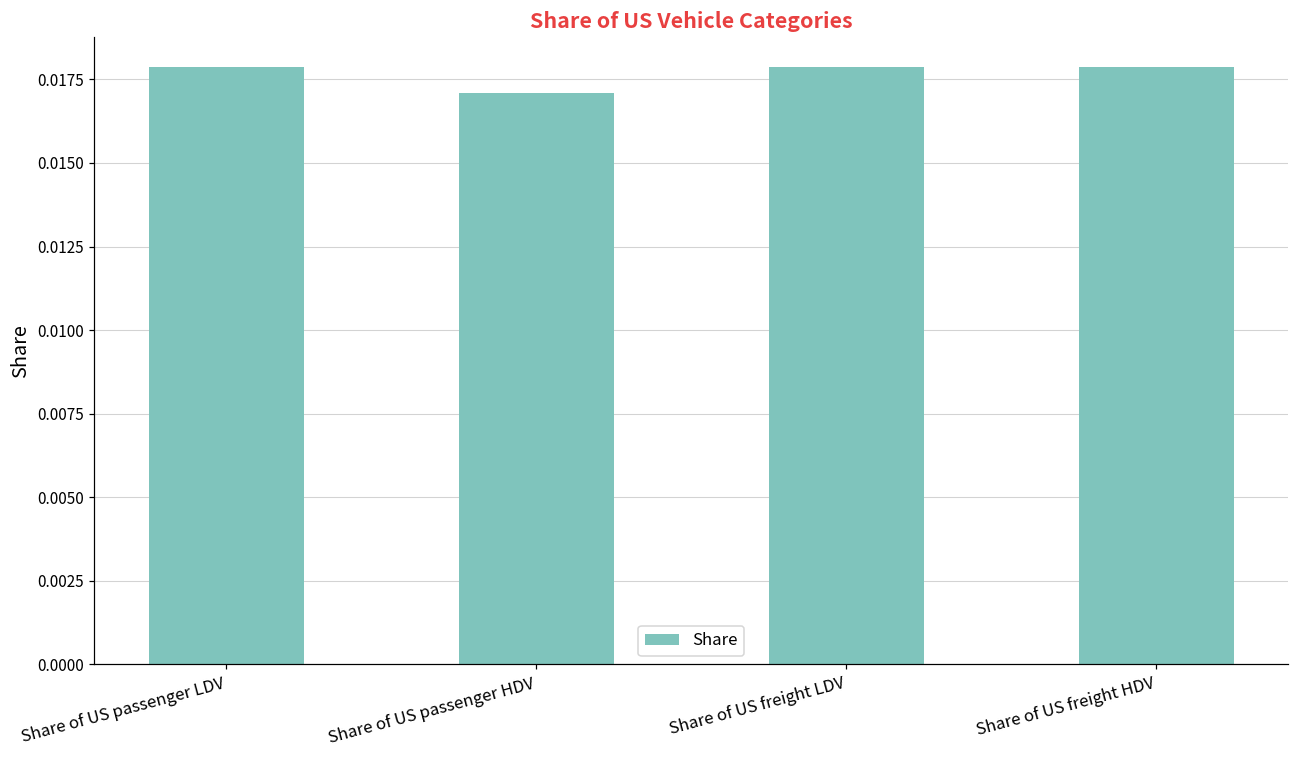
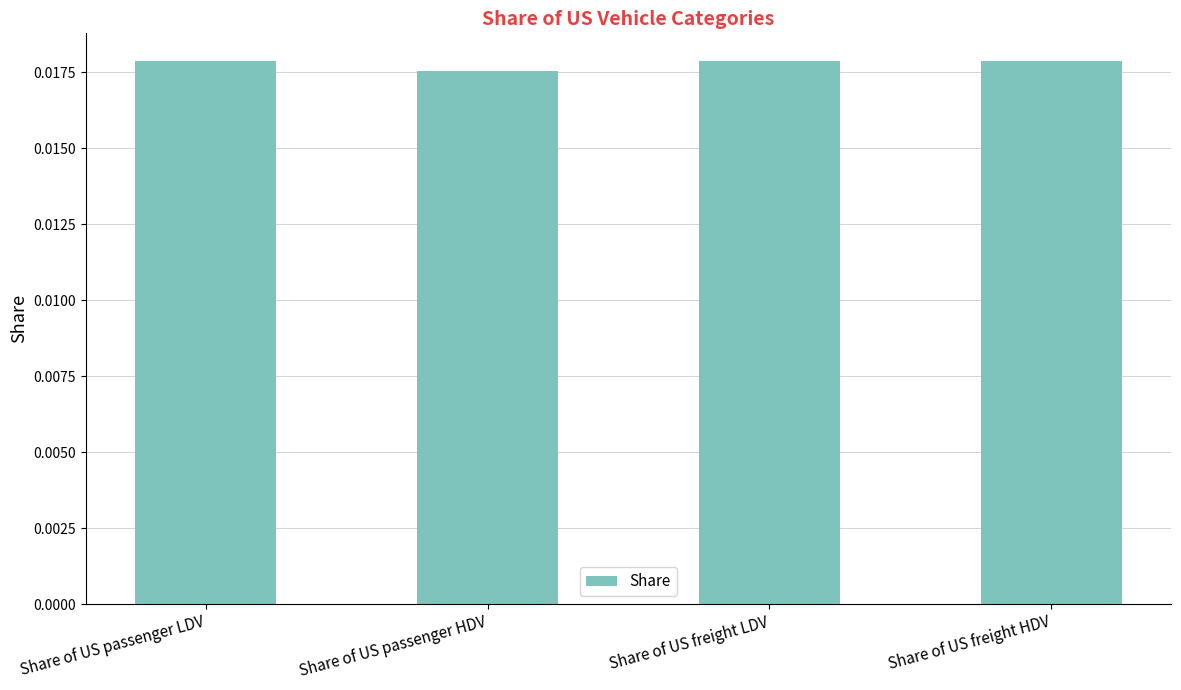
  {
    "Share of US passenger LDV": 0.0179,
-   "Share of US passenger HDV": 0.0171,
+   "Share of US passenger HDV": 0.0175,
    "Share of US freight LDV": 0.0179,
    "Share of US freight HDV": 0.0179
  }
